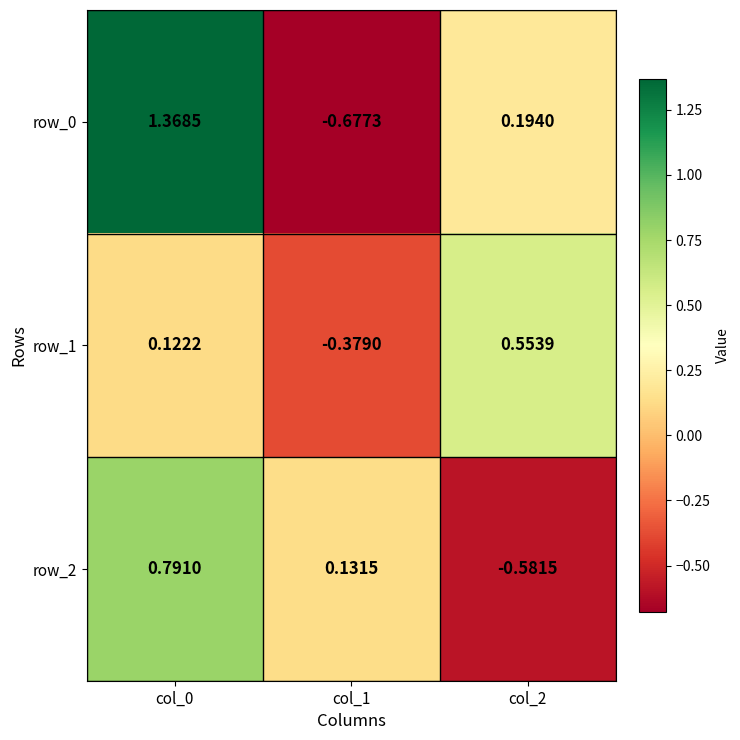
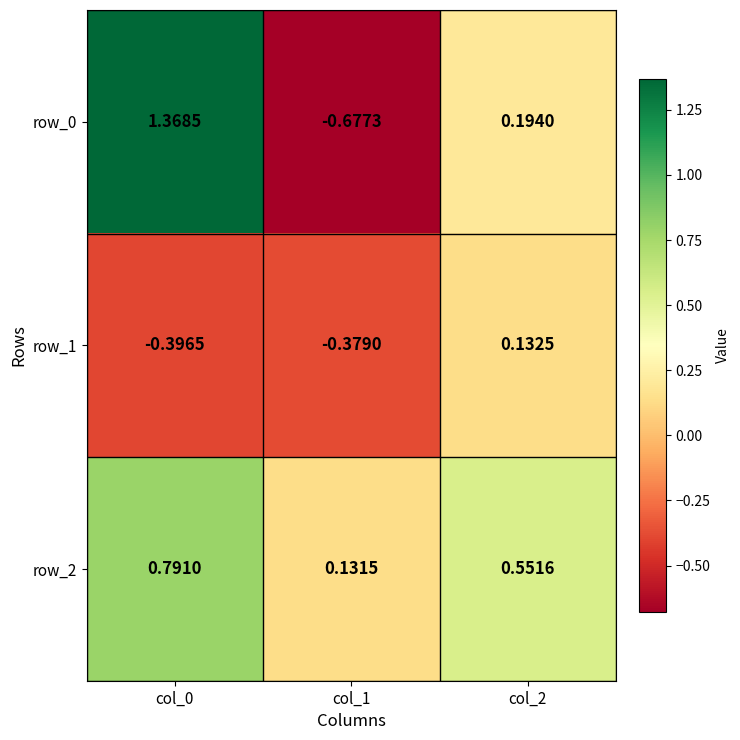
  {
    "row_0": {
      "col_0": 1.3685,
      "col_1": -0.6773,
      "col_2": 0.1940
    },
    "row_1": {
-     "col_0": 0.1222,
+     "col_0": -0.3965,
      "col_1": -0.3790,
-     "col_2": 0.5539
+     "col_2": 0.1325
    },
    "row_2": {
      "col_0": 0.7910,
      "col_1": 0.1315,
-     "col_2": -0.5815
+     "col_2": 0.5516
    }
  }
